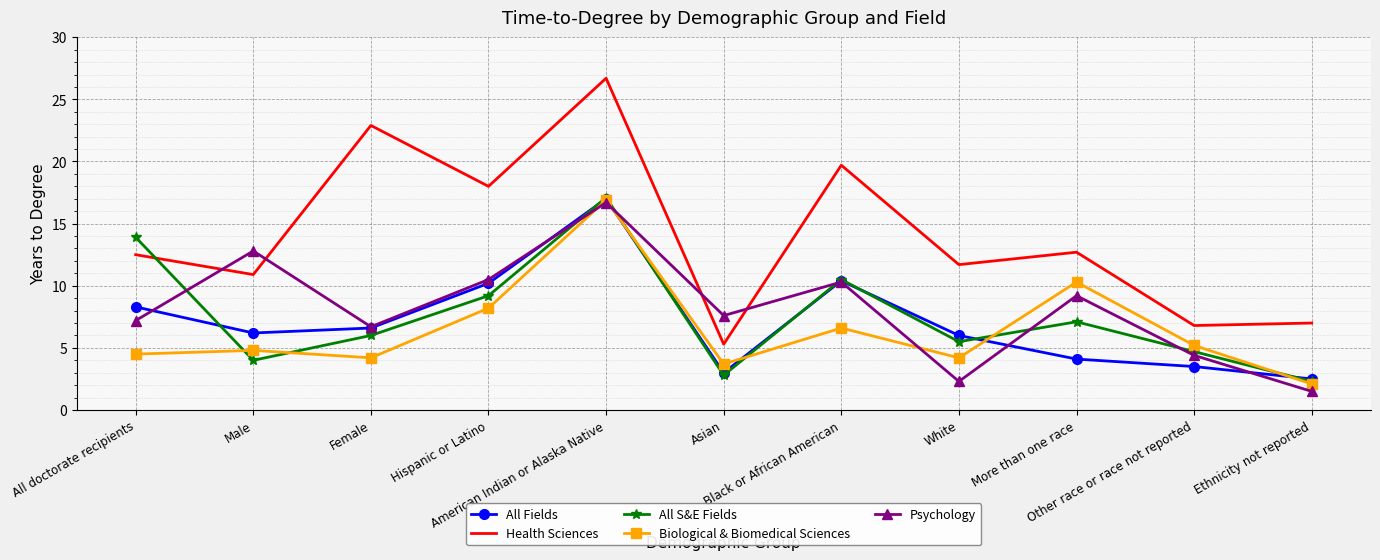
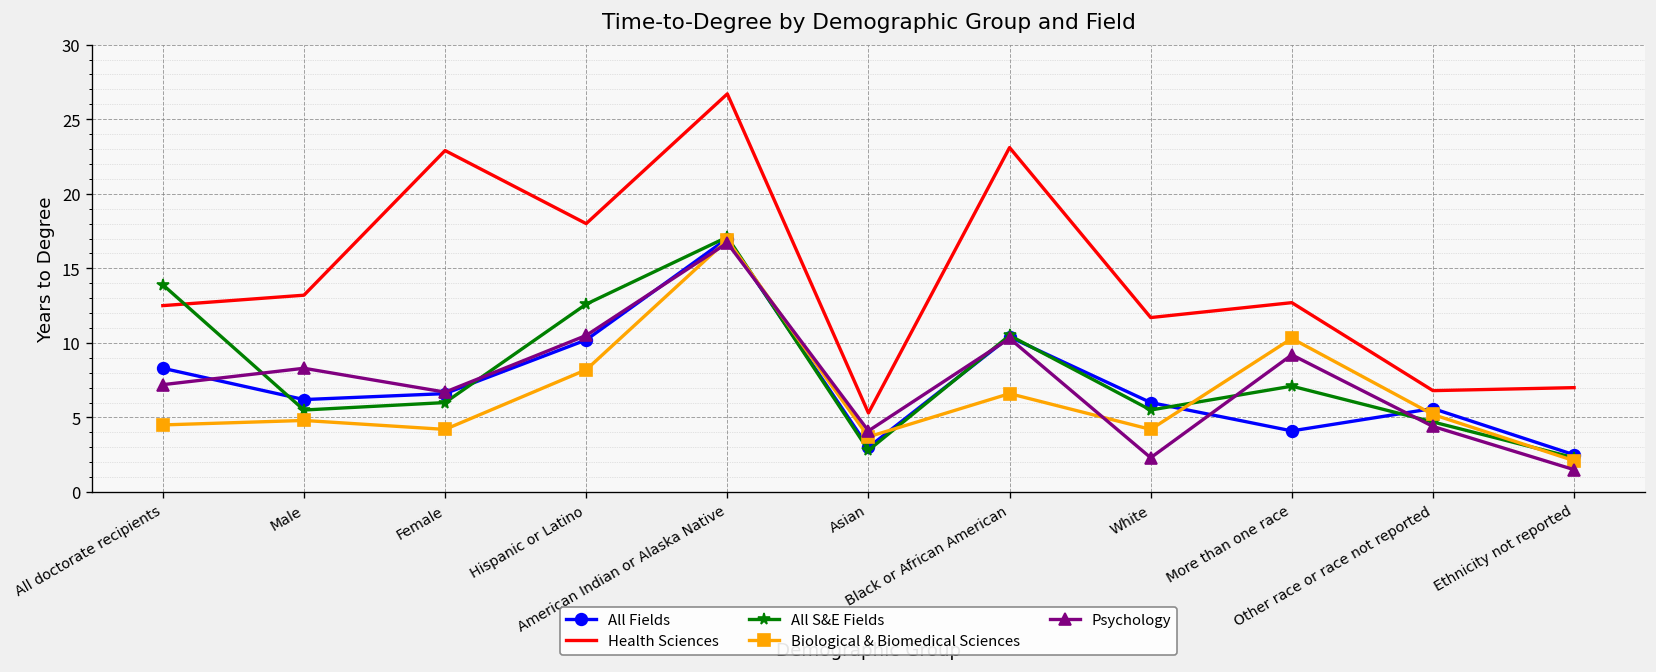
  {
    "All Fields": {
      "All doctorate recipients": 8.3,
      "Male": 6.2,
      "Hispanic or Latino": 10.2,
      "White": 6.0,
      "More than one race": 4.1,
-     "Other race or race not reported": 3.5
+     "Other race or race not reported": 5.6
    },
    "Health Sciences": {
      "All doctorate recipients": 12.5,
-     "Male": 10.9,
+     "Male": 13.2,
      "Female": 22.9,
      "Hispanic or Latino": 18.0,
      "American Indian or Alaska Native": 26.7,
      "Asian": 5.3,
-     "Black or African American": 19.7,
+     "Black or African American": 23.1,
      "White": 11.7,
      "More than one race": 12.7,
      "Other race or race not reported": 6.8,
      "Ethnicity not reported": 7.0
    },
    "All S&E Fields": {
      "All doctorate recipients": 13.9,
-     "Male": 4.0,
+     "Male": 5.5,
      "Female": 6.0,
-     "Hispanic or Latino": 9.2,
+     "Hispanic or Latino": 12.6,
      "White": 5.5,
      "More than one race": 7.1,
      "Other race or race not reported": 4.7
    },
    "Biological & Biomedical Sciences": {
      "All doctorate recipients": 4.5,
      "Male": 4.8,
      "Female": 4.2,
      "Hispanic or Latino": 8.2,
      "Asian": 3.7,
      "Black or African American": 6.6,
      "White": 4.2,
      "More than one race": 10.3,
      "Other race or race not reported": 5.2
    },
    "Psychology": {
      "All doctorate recipients": 7.2,
-     "Male": 12.8,
+     "Male": 8.3,
      "Hispanic or Latino": 10.5,
-     "Asian": 7.6,
+     "Asian": 4.1,
      "White": 2.3,
      "More than one race": 9.2,
      "Other race or race not reported": 4.4,
      "Ethnicity not reported": 1.5
    }
  }
